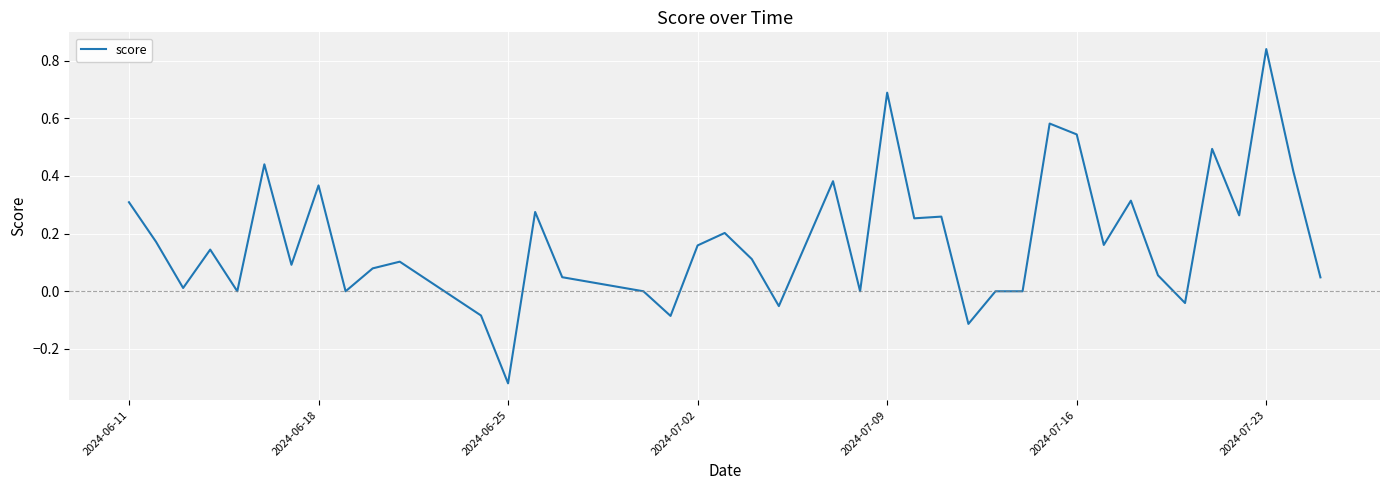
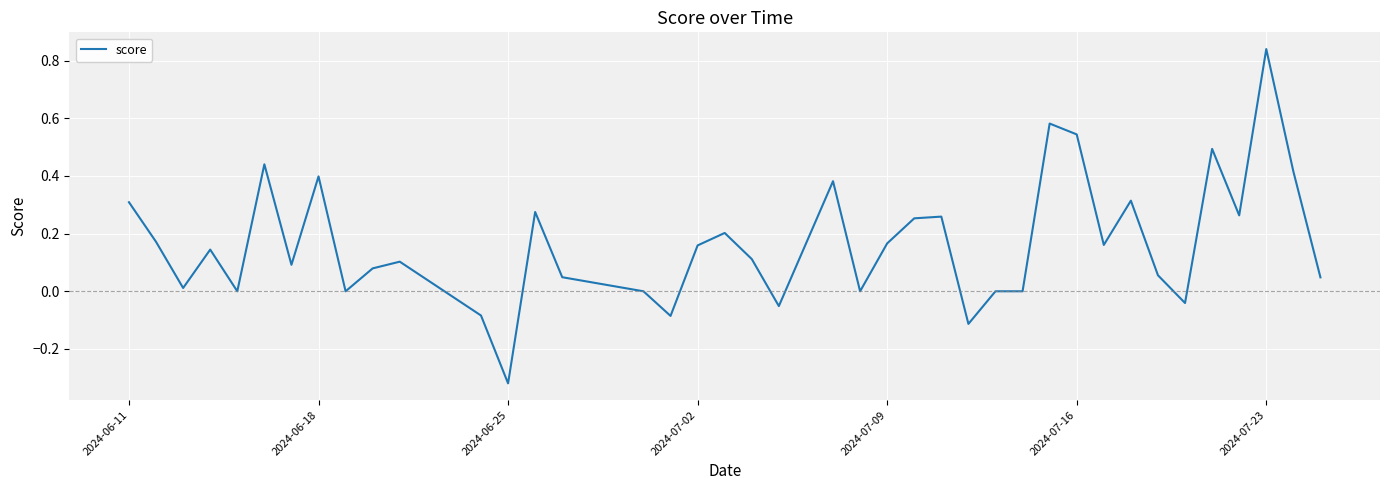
  {
    "2024-06-11": 0.31,
-   "2024-06-18": 0.37,
+   "2024-06-18": 0.40,
    "2024-06-25": -0.32,
    "2024-07-02": 0.16,
-   "2024-07-09": 0.69,
+   "2024-07-09": 0.17,
    "2024-07-16": 0.54,
    "2024-07-23": 0.84
  }
